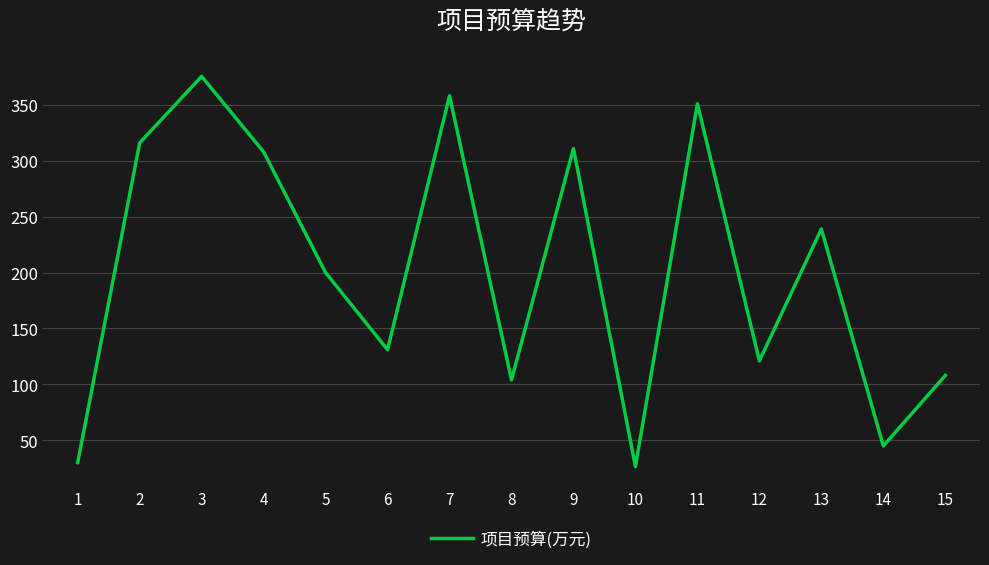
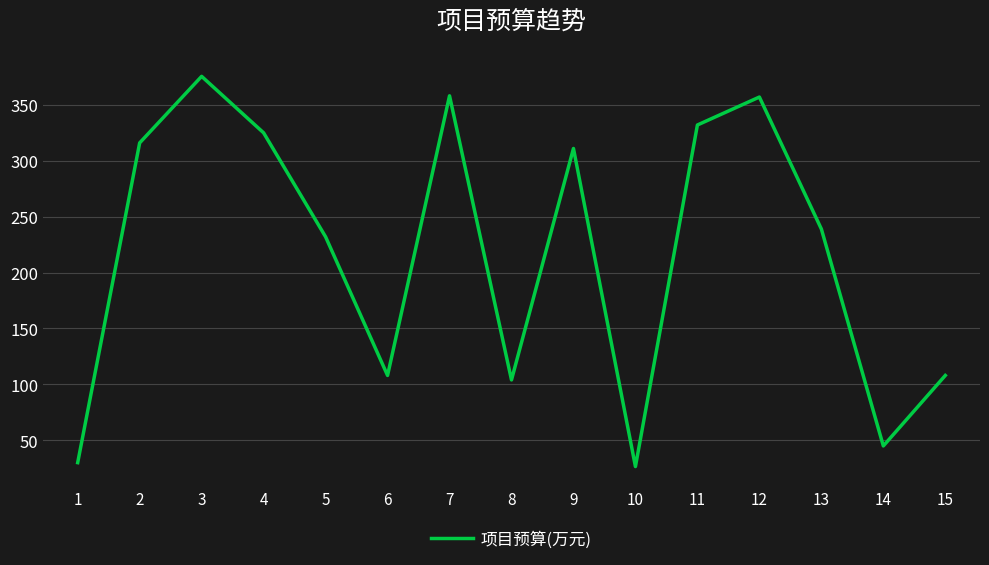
  {
    "1": 30,
    "2": 316,
    "3": 376,
-   "4": 308,
-   "5": 200,
-   "6": 131,
+   "4": 325,
+   "5": 232,
+   "6": 108,
    "7": 358,
    "8": 104,
    "9": 311,
    "10": 27,
-   "11": 351,
-   "12": 121,
+   "11": 332,
+   "12": 357,
    "13": 239,
    "14": 45,
    "15": 108
  }
